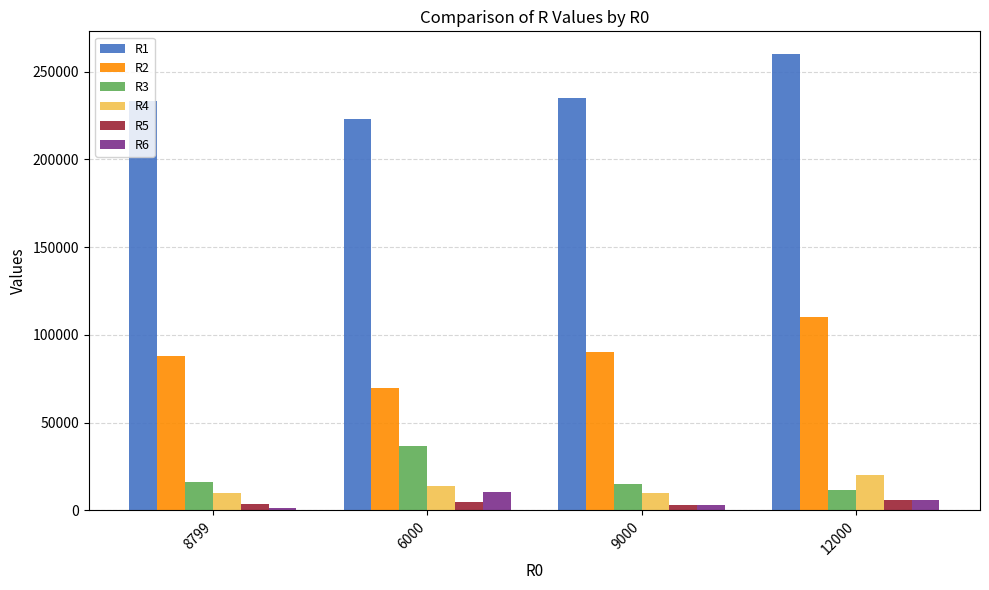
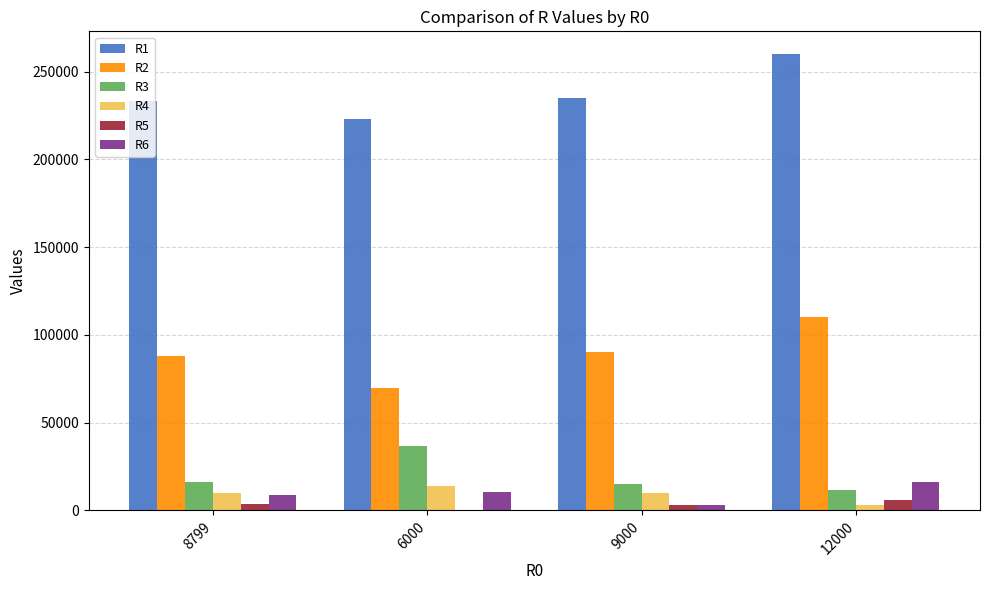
  {
    "R1": {
      "6000": 223000,
      "9000": 235000,
      "12000": 260000
    },
    "R2": {
      "8799": 88000,
      "6000": 70000,
      "9000": 90000,
      "12000": 110000
    },
    "R3": {
      "8799": 16000,
      "6000": 37000,
      "9000": 15000,
      "12000": 12000
    },
    "R4": {
      "8799": 10000,
      "6000": 14000,
      "9000": 10000,
-     "12000": 20000
+     "12000": 3000
    },
    "R5": {
      "8799": 3000,
-     "6000": 5000,
+     "6000": 0,
      "9000": 3000,
      "12000": 6000
    },
    "R6": {
-     "8799": 2000,
+     "8799": 9000,
      "6000": 10000,
      "9000": 3000,
-     "12000": 6000
+     "12000": 16000
    }
  }
